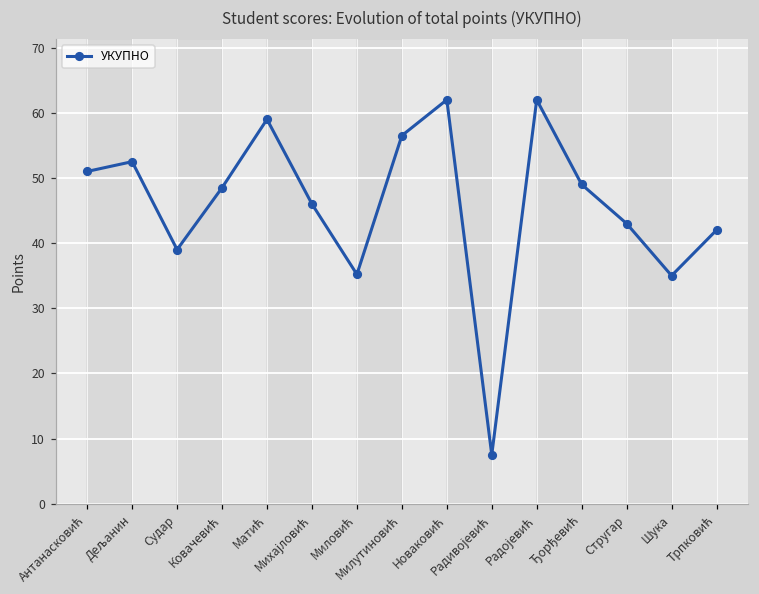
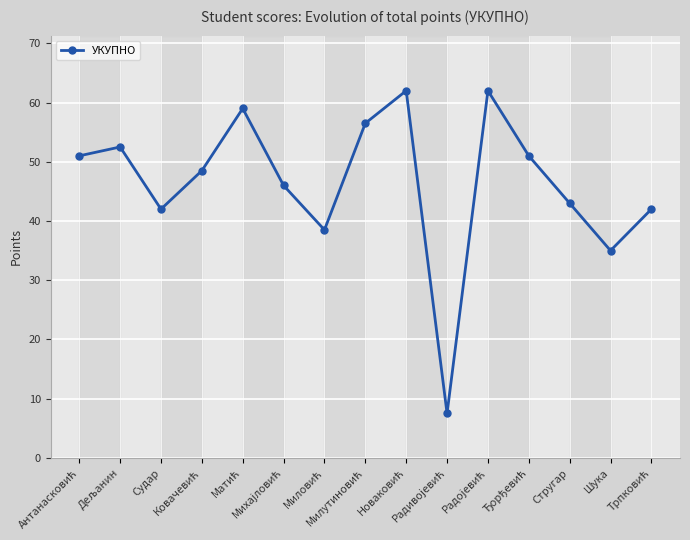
  {
    "Антанасковић": 51,
    "Дељанин": 53,
-   "Судар": 39,
+   "Судар": 42,
    "Ковачевић": 49,
    "Матић": 59,
    "Михајловић": 46,
-   "Миловић": 35,
+   "Миловић": 39,
    "Милутиновић": 57,
    "Новаковић": 62,
    "Радивојевић": 8,
    "Радојевић": 62,
-   "Ђорђевић": 49,
+   "Ђорђевић": 51,
    "Стругар": 43,
    "Шука": 35,
    "Трпковић": 42
  }
